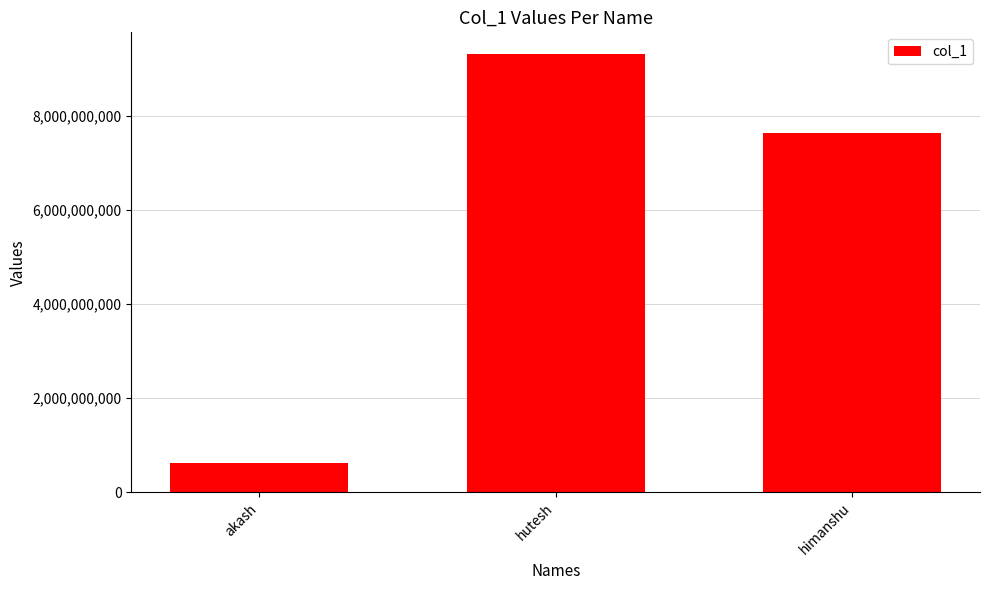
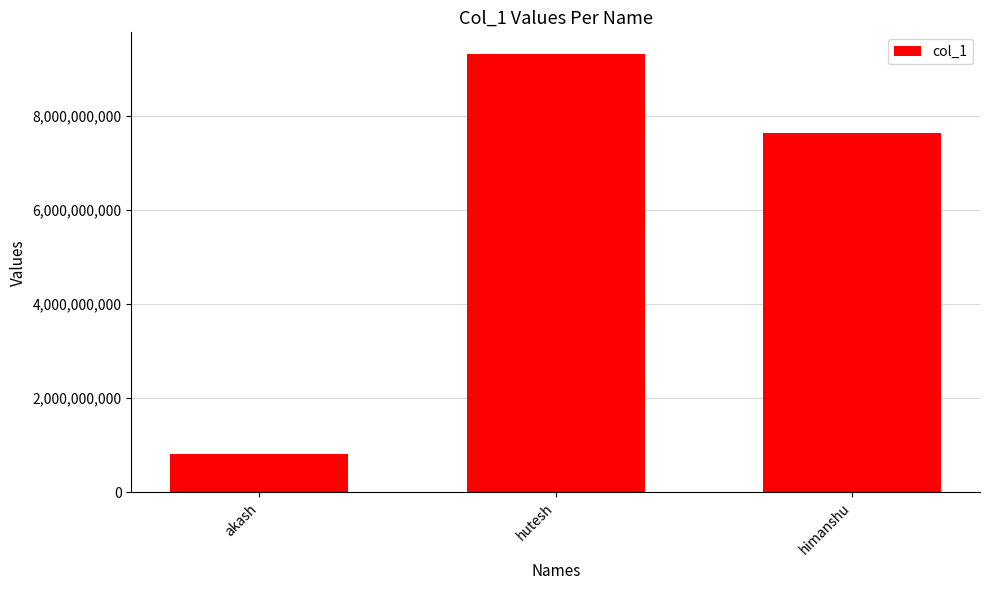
  {
-   "akash": "600,000,000",
+   "akash": "800,000,000",
    "hutesh": "9,300,000,000",
    "himanshu": "7,600,000,000"
  }
